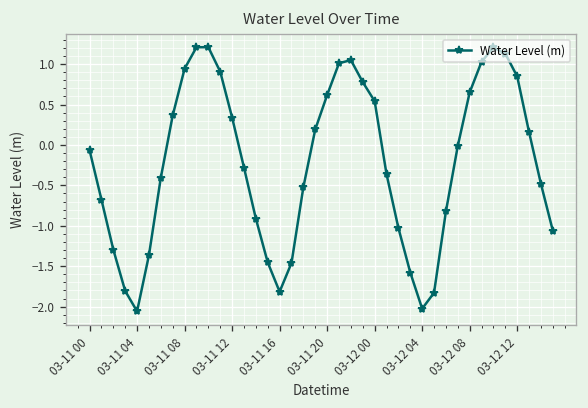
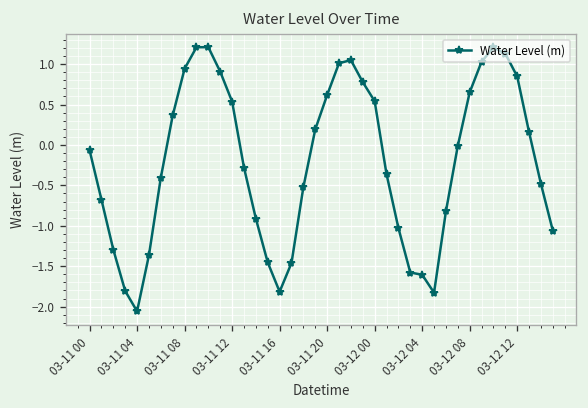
  {
    "03-11 00": -0.1,
    "03-11 04": -2.1,
    "03-11 08": 0.9,
-   "03-11 12": 0.3,
+   "03-11 12": 0.5,
    "03-11 16": -1.8,
    "03-11 20": 0.6,
    "03-12 00": 0.5,
-   "03-12 04": -2.0,
+   "03-12 04": -1.6,
    "03-12 08": 0.7,
    "03-12 12": 0.8
  }
